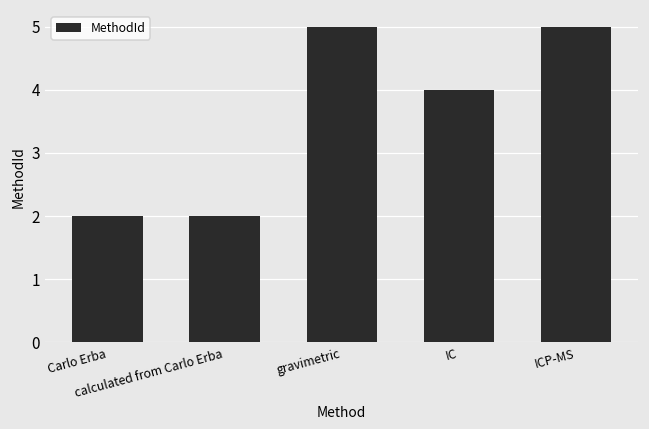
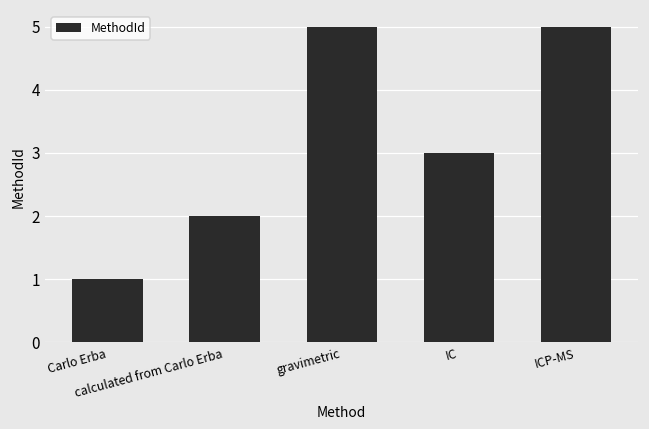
  {
-   "Carlo Erba": 2,
+   "Carlo Erba": 1,
    "calculated from Carlo Erba": 2,
    "gravimetric": 5,
-   "IC": 4,
+   "IC": 3,
    "ICP-MS": 5
  }
